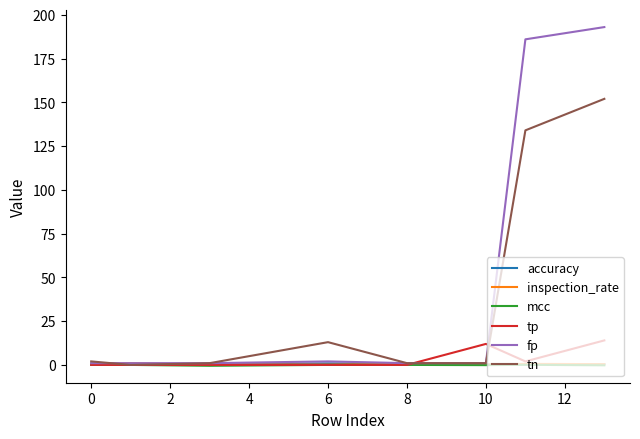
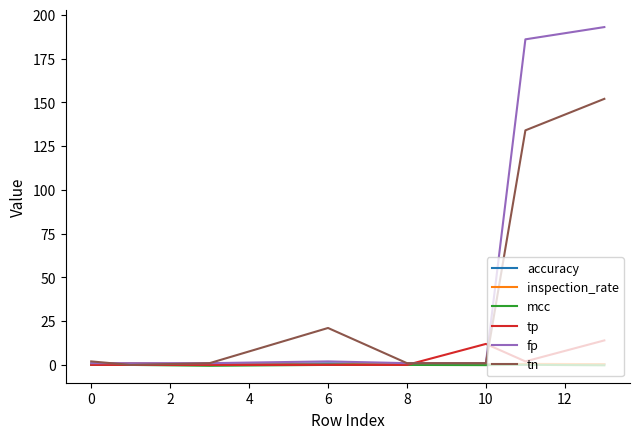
  {
    "tp": {
      "10": 12
    },
    "tn": {
-     "6": 13
+     "6": 21
    }
  }
